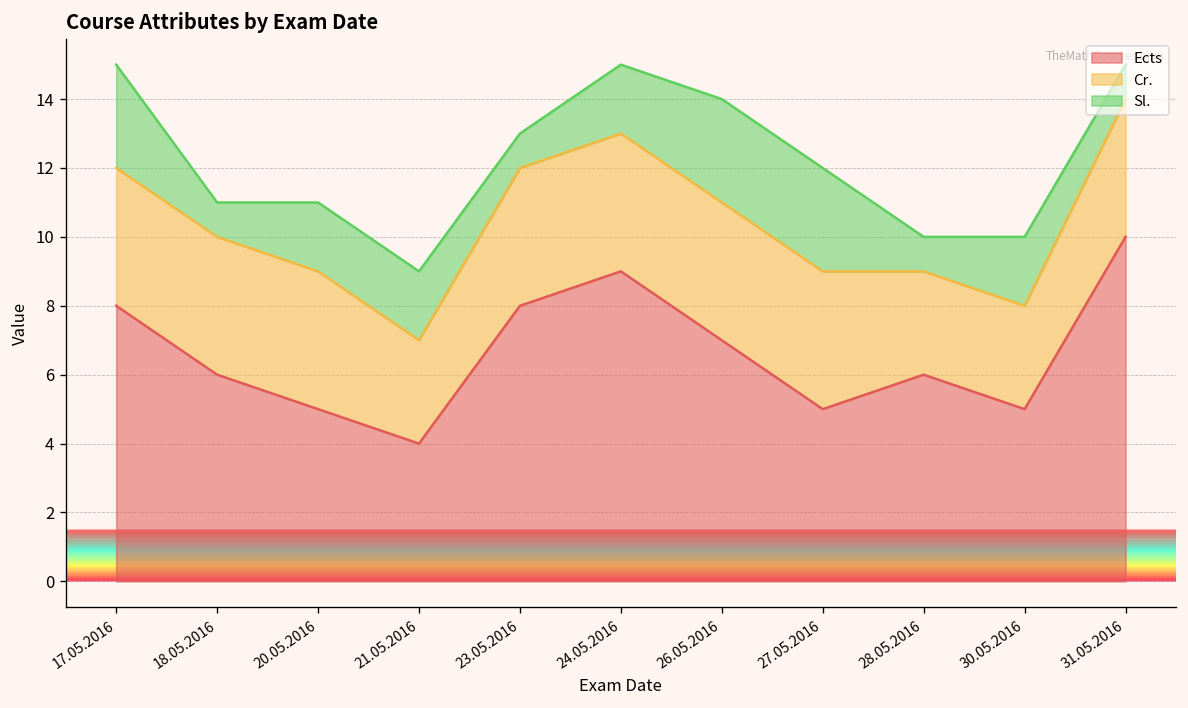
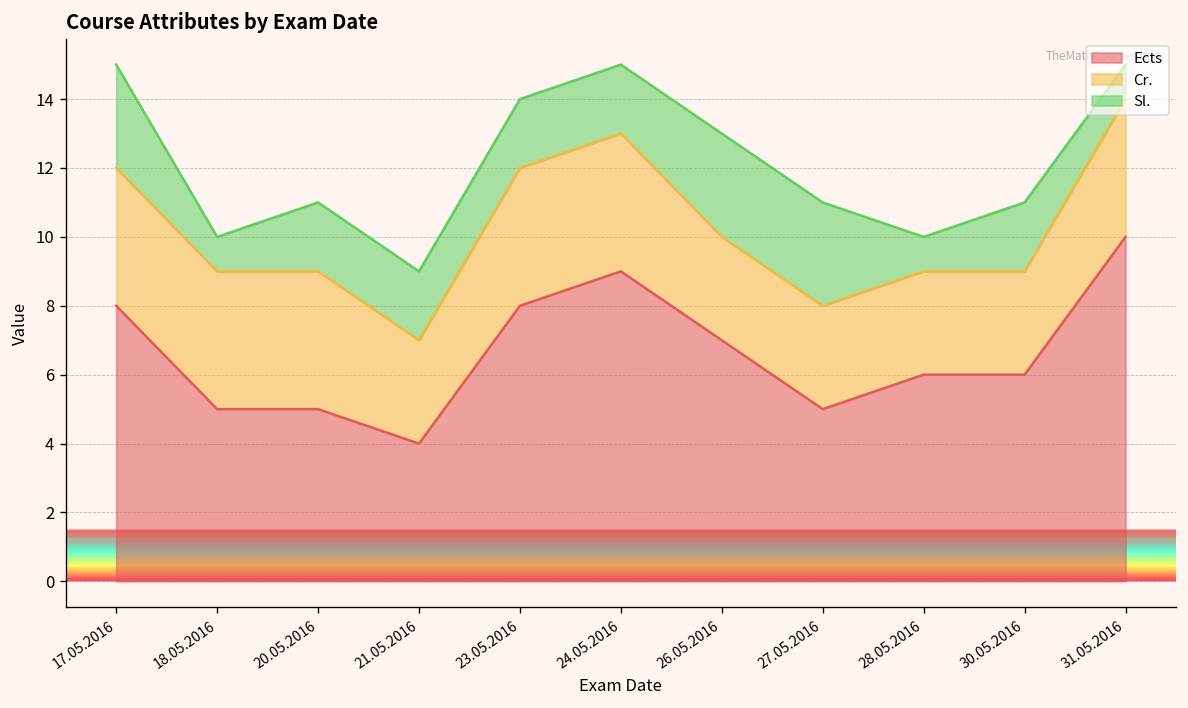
  {
    "Ects": {
      "17.05.2016": 8,
-     "18.05.2016": 6,
+     "18.05.2016": 5,
      "20.05.2016": 5,
      "21.05.2016": 4,
      "23.05.2016": 8,
      "24.05.2016": 9,
      "26.05.2016": 7,
      "27.05.2016": 5,
      "28.05.2016": 6,
-     "30.05.2016": 5,
+     "30.05.2016": 6,
      "31.05.2016": 10
    },
    "Cr.": {
      "17.05.2016": 4,
      "18.05.2016": 4,
      "20.05.2016": 4,
      "21.05.2016": 3,
      "23.05.2016": 4,
      "24.05.2016": 4,
-     "26.05.2016": 4,
-     "27.05.2016": 4,
+     "26.05.2016": 3,
+     "27.05.2016": 3,
      "28.05.2016": 3,
      "30.05.2016": 3
    },
    "Sl.": {
      "17.05.2016": 3,
      "18.05.2016": 1,
      "20.05.2016": 2,
      "21.05.2016": 2,
-     "23.05.2016": 1,
+     "23.05.2016": 2,
      "24.05.2016": 2,
      "26.05.2016": 3,
      "27.05.2016": 3,
      "28.05.2016": 1,
      "30.05.2016": 2
    }
  }
